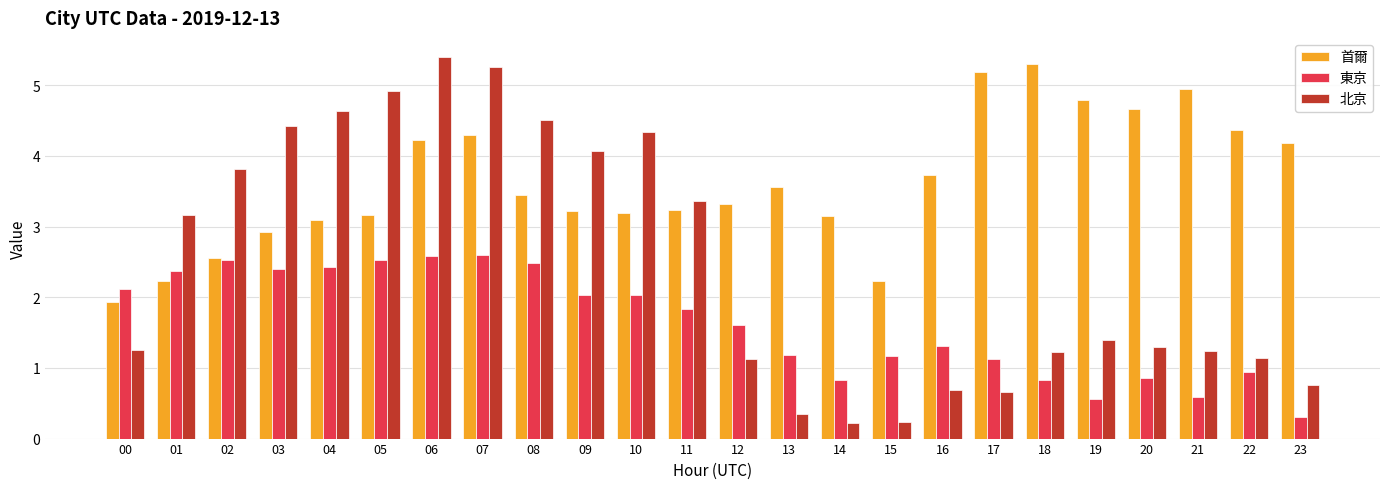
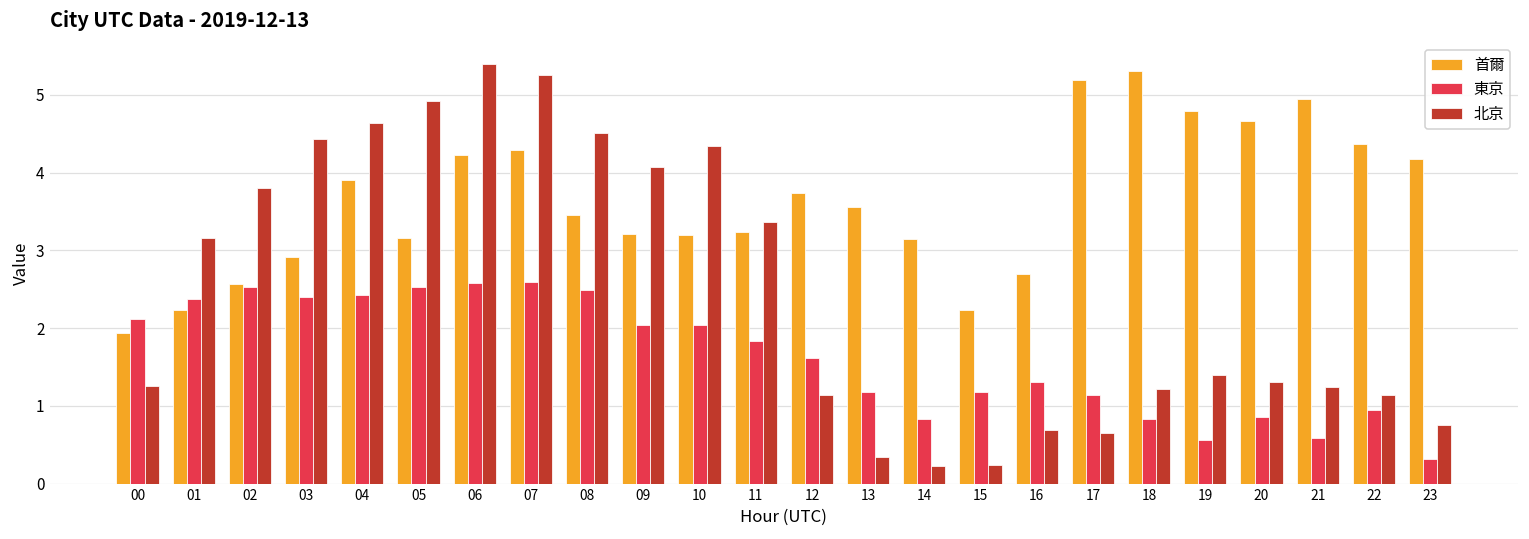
  {
    "首爾": {
      "00": 1.9,
      "01": 2.2,
      "02": 2.6,
      "03": 2.9,
-     "04": 3.1,
+     "04": 3.9,
      "05": 3.2,
      "06": 4.2,
      "07": 4.3,
      "08": 3.4,
      "09": 3.2,
      "10": 3.2,
      "11": 3.2,
-     "12": 3.3,
+     "12": 3.7,
      "13": 3.6,
      "14": 3.1,
      "15": 2.2,
-     "16": 3.7,
+     "16": 2.7,
      "17": 5.2,
      "18": 5.3,
      "19": 4.8,
      "20": 4.7,
      "21": 4.9,
      "22": 4.4,
      "23": 4.2
    }
  }
